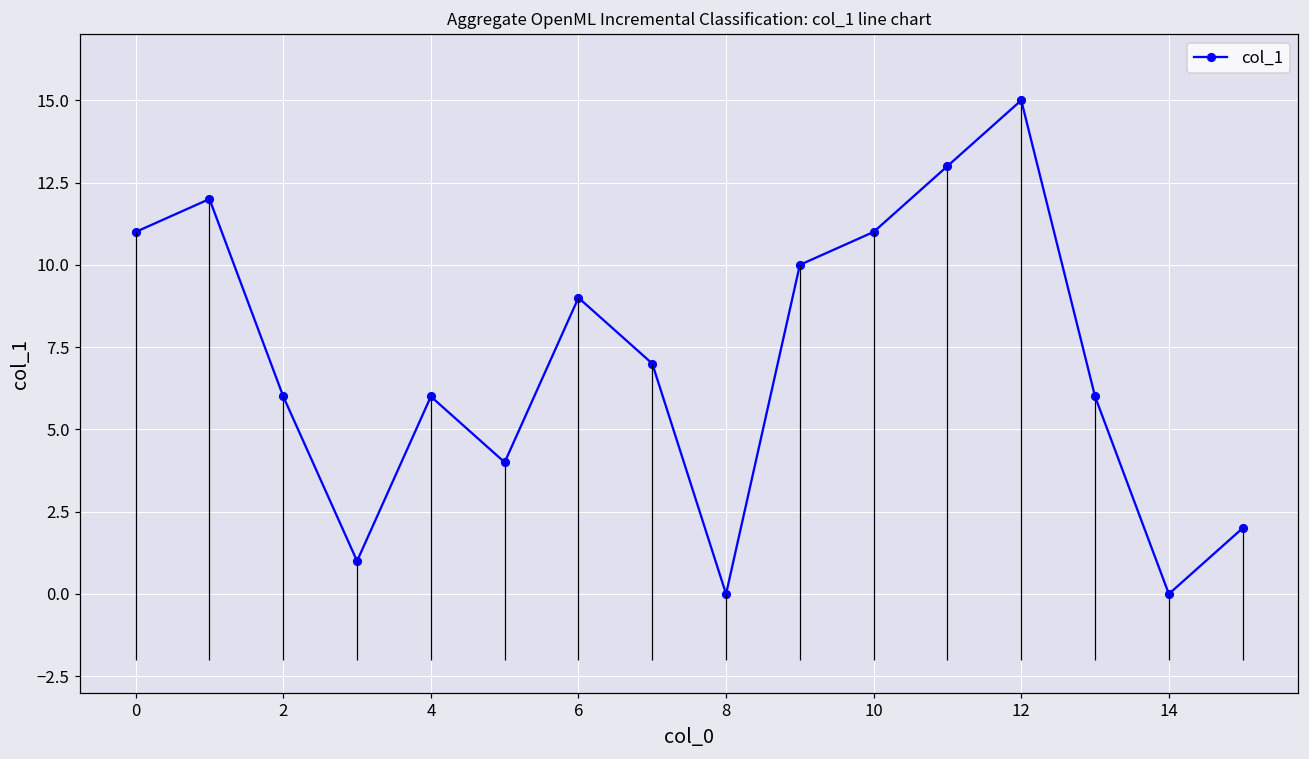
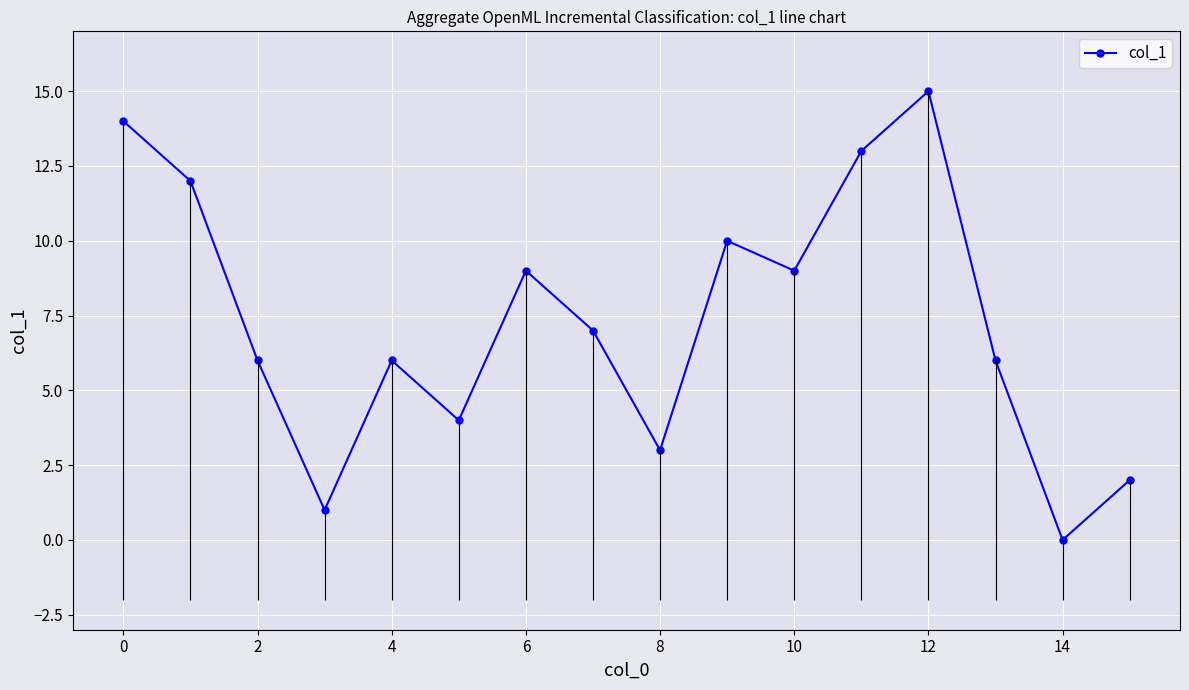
  {
-   "0": 11,
+   "0": 14,
    "2": 6,
    "4": 6,
    "6": 9,
-   "8": 0,
-   "10": 11,
+   "8": 3,
+   "10": 9,
    "12": 15,
    "14": 0
  }
